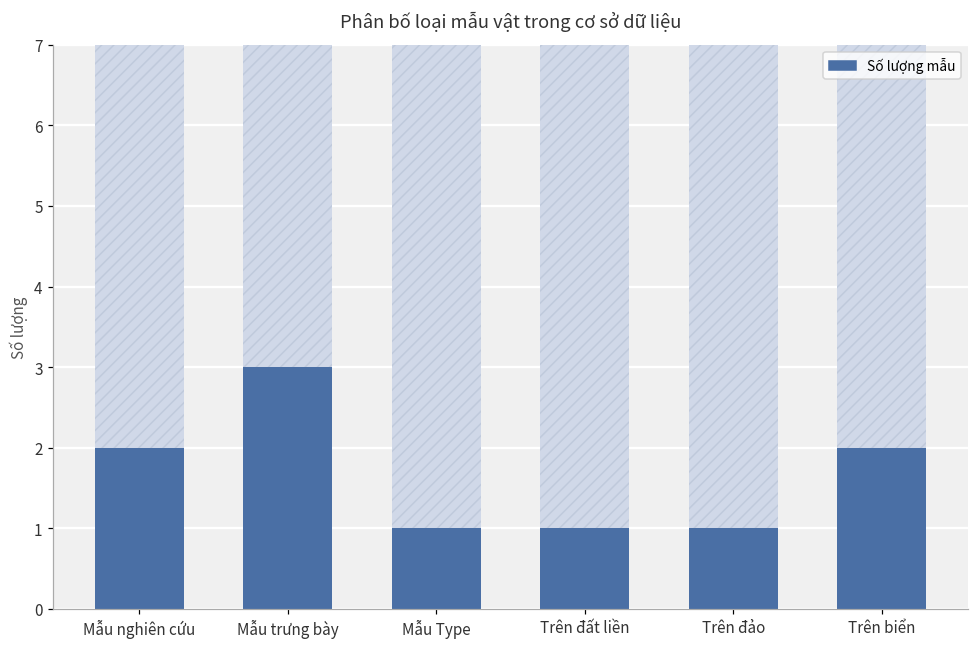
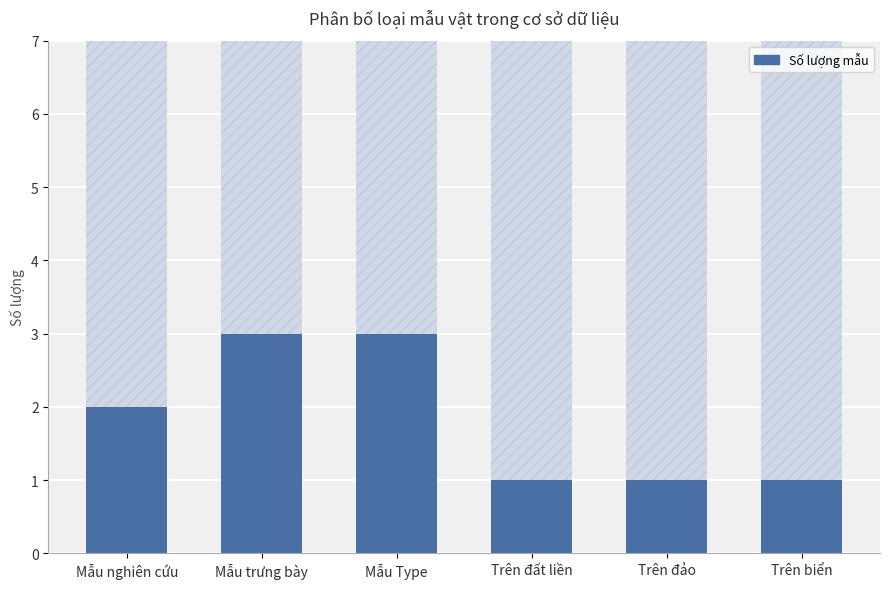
  {
    "Số lượng mẫu": {
-     "Mẫu Type": 1,
-     "Trên biển": 2
+     "Mẫu Type": 3,
+     "Trên biển": 1
    }
  }
